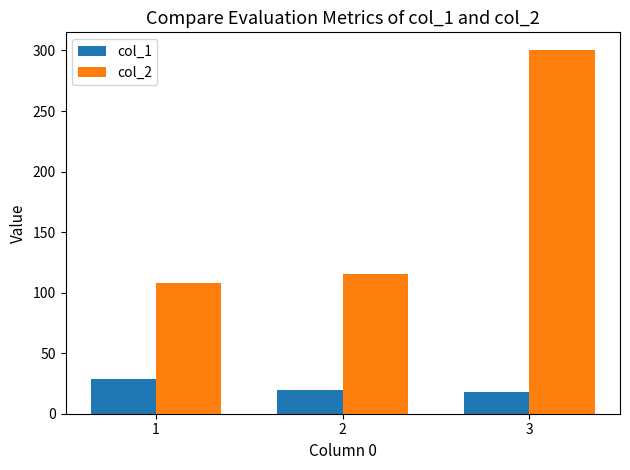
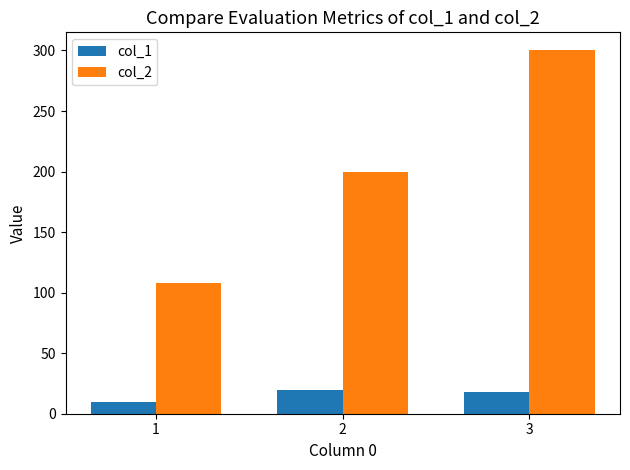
  {
    "col_1": {
-     "1": 29,
+     "1": 10,
      "2": 20,
      "3": 18
    },
    "col_2": {
      "1": 108,
-     "2": 115,
+     "2": 200,
      "3": 300
    }
  }
